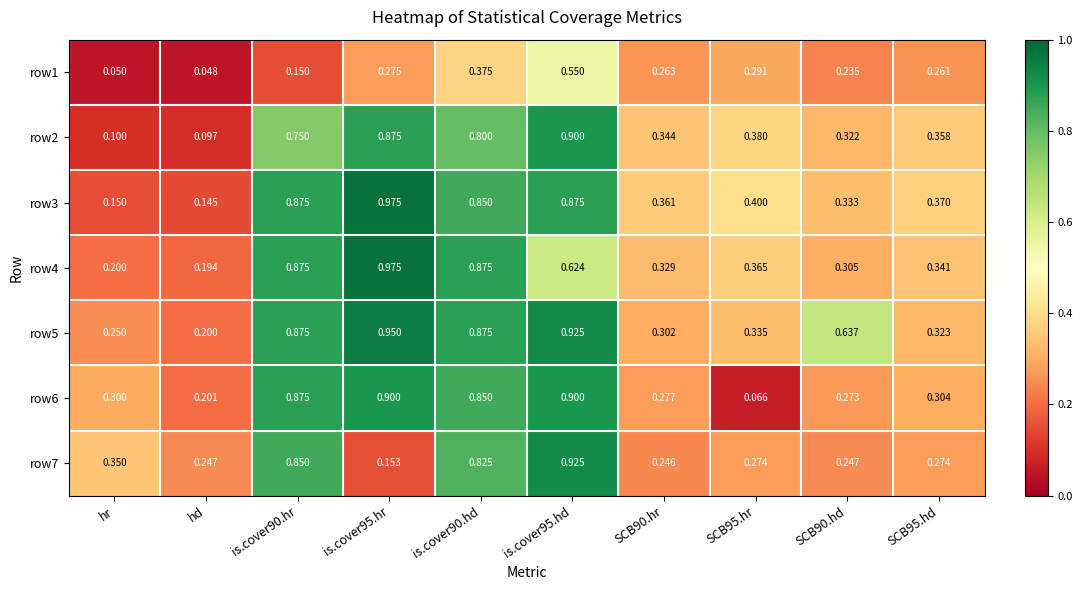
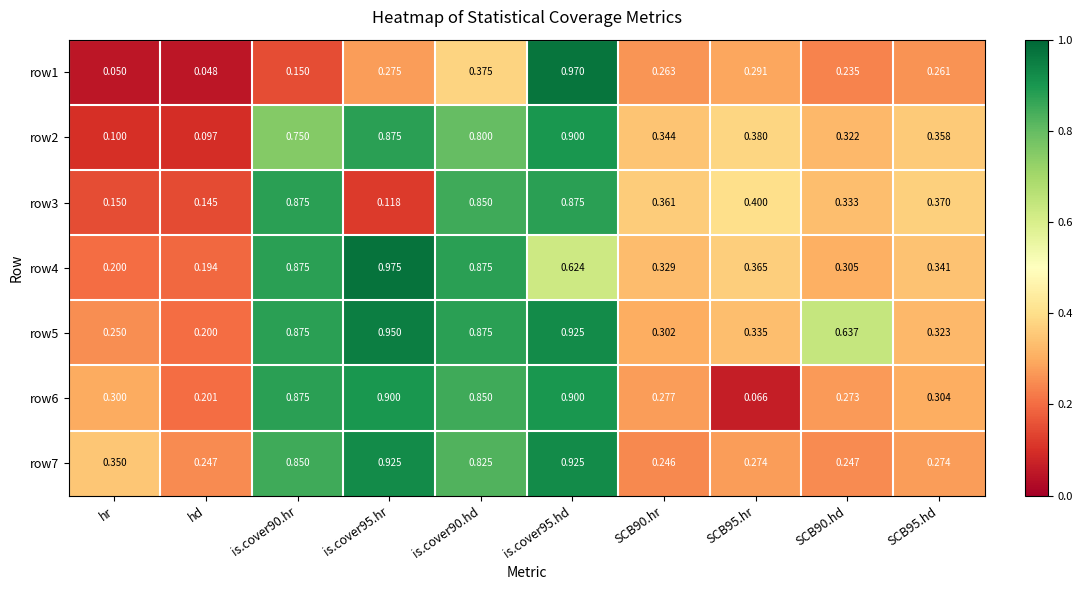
  {
    "row1": {
      "hr": 0.050,
      "hd": 0.048,
      "is.cover90.hr": 0.150,
      "is.cover95.hr": 0.275,
      "is.cover90.hd": 0.375,
-     "is.cover95.hd": 0.550,
+     "is.cover95.hd": 0.970,
      "SCB90.hr": 0.263,
      "SCB95.hr": 0.291,
      "SCB90.hd": 0.235,
      "SCB95.hd": 0.261
    },
    "row2": {
      "hr": 0.100,
      "hd": 0.097,
      "is.cover90.hr": 0.750,
      "is.cover95.hr": 0.875,
      "is.cover90.hd": 0.800,
      "is.cover95.hd": 0.900,
      "SCB90.hr": 0.344,
      "SCB95.hr": 0.380,
      "SCB90.hd": 0.322,
      "SCB95.hd": 0.358
    },
    "row3": {
      "hr": 0.150,
      "hd": 0.145,
      "is.cover90.hr": 0.875,
-     "is.cover95.hr": 0.975,
+     "is.cover95.hr": 0.118,
      "is.cover90.hd": 0.850,
      "is.cover95.hd": 0.875,
      "SCB90.hr": 0.361,
      "SCB95.hr": 0.400,
      "SCB90.hd": 0.333,
      "SCB95.hd": 0.370
    },
    "row4": {
      "hr": 0.200,
      "hd": 0.194,
      "is.cover90.hr": 0.875,
      "is.cover95.hr": 0.975,
      "is.cover90.hd": 0.875,
      "is.cover95.hd": 0.624,
      "SCB90.hr": 0.329,
      "SCB95.hr": 0.365,
      "SCB90.hd": 0.305,
      "SCB95.hd": 0.341
    },
    "row5": {
      "hr": 0.250,
      "hd": 0.200,
      "is.cover90.hr": 0.875,
      "is.cover95.hr": 0.950,
      "is.cover90.hd": 0.875,
      "is.cover95.hd": 0.925,
      "SCB90.hr": 0.302,
      "SCB95.hr": 0.335,
      "SCB90.hd": 0.637,
      "SCB95.hd": 0.323
    },
    "row6": {
      "hr": 0.300,
      "hd": 0.201,
      "is.cover90.hr": 0.875,
      "is.cover95.hr": 0.900,
      "is.cover90.hd": 0.850,
      "is.cover95.hd": 0.900,
      "SCB90.hr": 0.277,
      "SCB95.hr": 0.066,
      "SCB90.hd": 0.273,
      "SCB95.hd": 0.304
    },
    "row7": {
      "hr": 0.350,
      "hd": 0.247,
      "is.cover90.hr": 0.850,
-     "is.cover95.hr": 0.153,
+     "is.cover95.hr": 0.925,
      "is.cover90.hd": 0.825,
      "is.cover95.hd": 0.925,
      "SCB90.hr": 0.246,
      "SCB95.hr": 0.274,
      "SCB90.hd": 0.247,
      "SCB95.hd": 0.274
    }
  }
